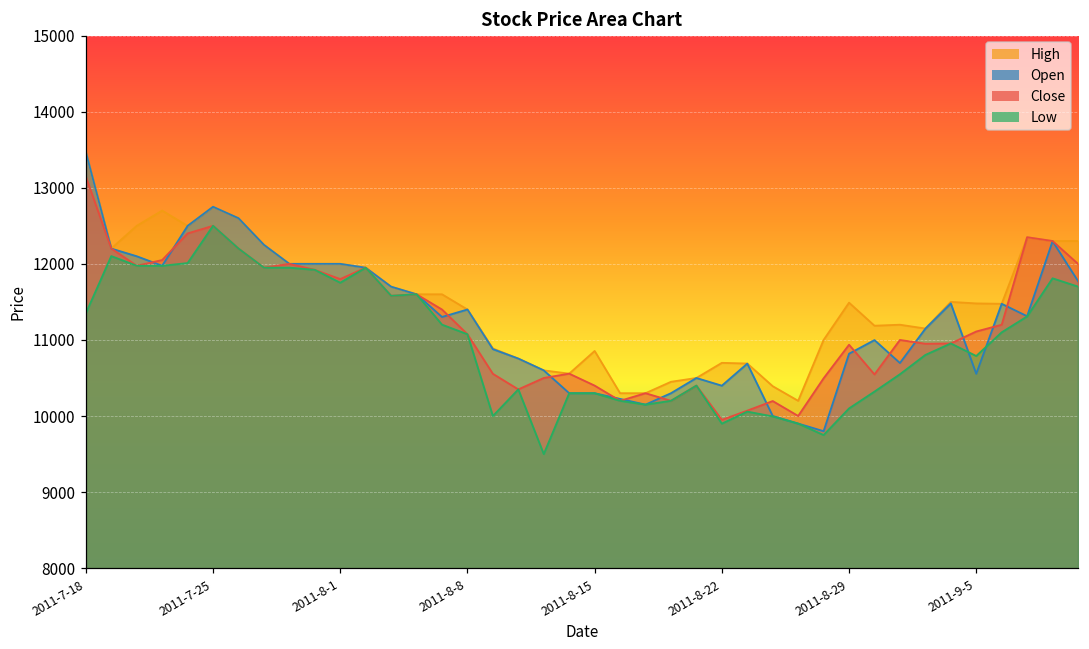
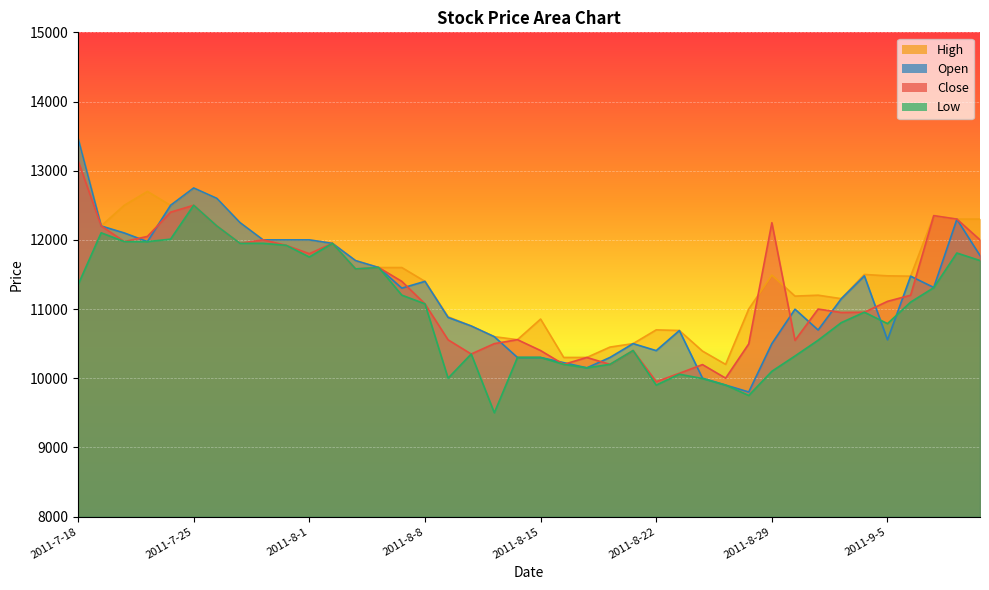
  {
    "High": {
      "2011-8-15": 10900,
      "2011-8-22": 10700,
      "2011-8-29": 11500,
      "2011-9-5": 11500
    },
    "Open": {
      "2011-8-22": 10400,
-     "2011-8-29": 10800,
+     "2011-8-29": 10500,
      "2011-9-5": 10600
    },
    "Close": {
      "2011-7-18": 13100,
      "2011-8-1": 11800,
      "2011-8-15": 10400,
      "2011-8-22": 10000,
-     "2011-8-29": 10900,
+     "2011-8-29": 12200,
      "2011-9-5": 11100
    },
    "Low": {
      "2011-7-18": 11400,
      "2011-8-1": 11800,
      "2011-8-22": 9900,
      "2011-8-29": 10100,
      "2011-9-5": 10800
    }
  }
